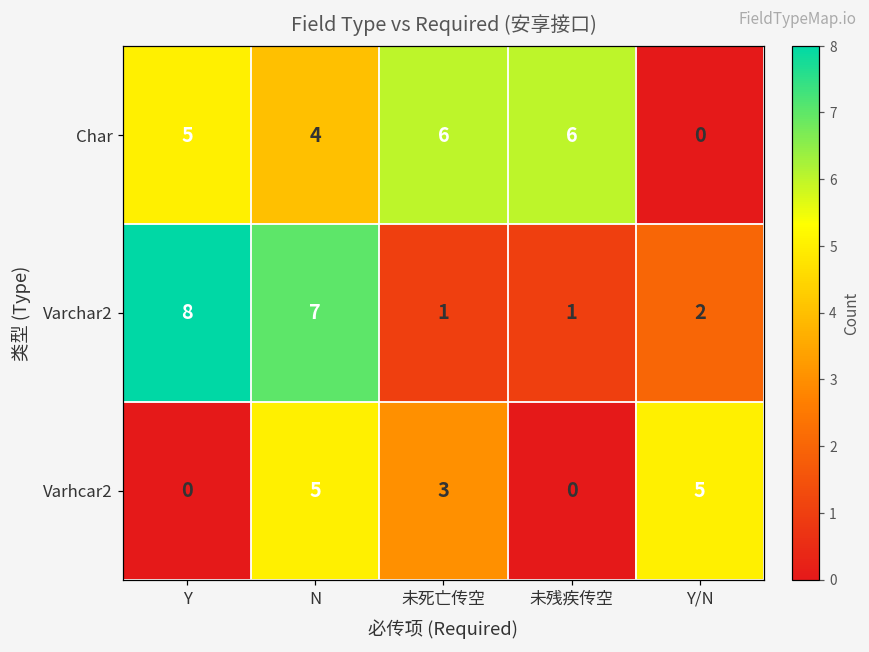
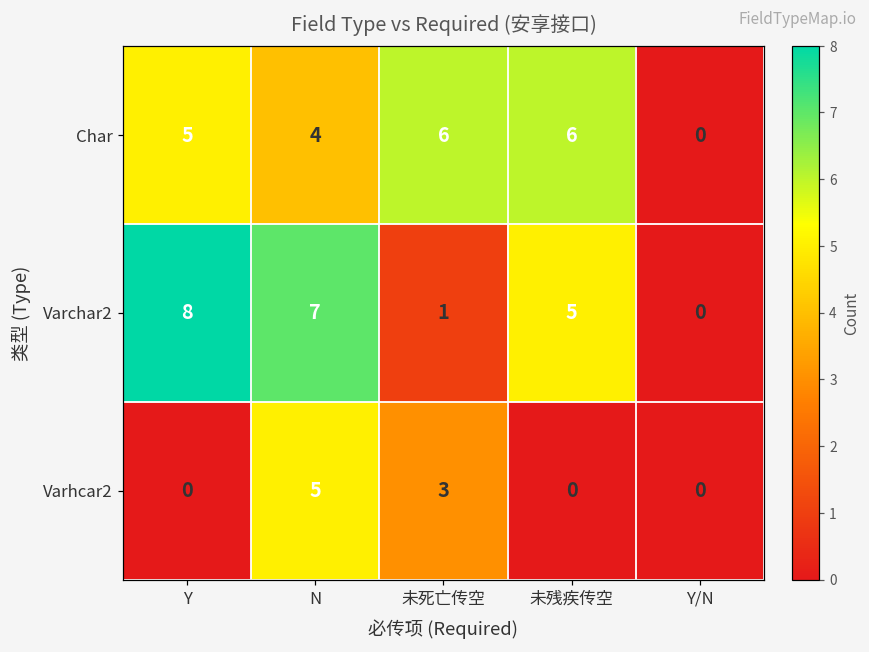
  {
    "Char": {
      "Y": 5,
      "N": 4,
      "未死亡传空": 6,
      "未残疾传空": 6,
      "Y/N": 0
    },
    "Varchar2": {
      "Y": 8,
      "N": 7,
      "未死亡传空": 1,
-     "未残疾传空": 1,
-     "Y/N": 2
+     "未残疾传空": 5,
+     "Y/N": 0
    },
    "Varhcar2": {
      "Y": 0,
      "N": 5,
      "未死亡传空": 3,
      "未残疾传空": 0,
-     "Y/N": 5
+     "Y/N": 0
    }
  }
